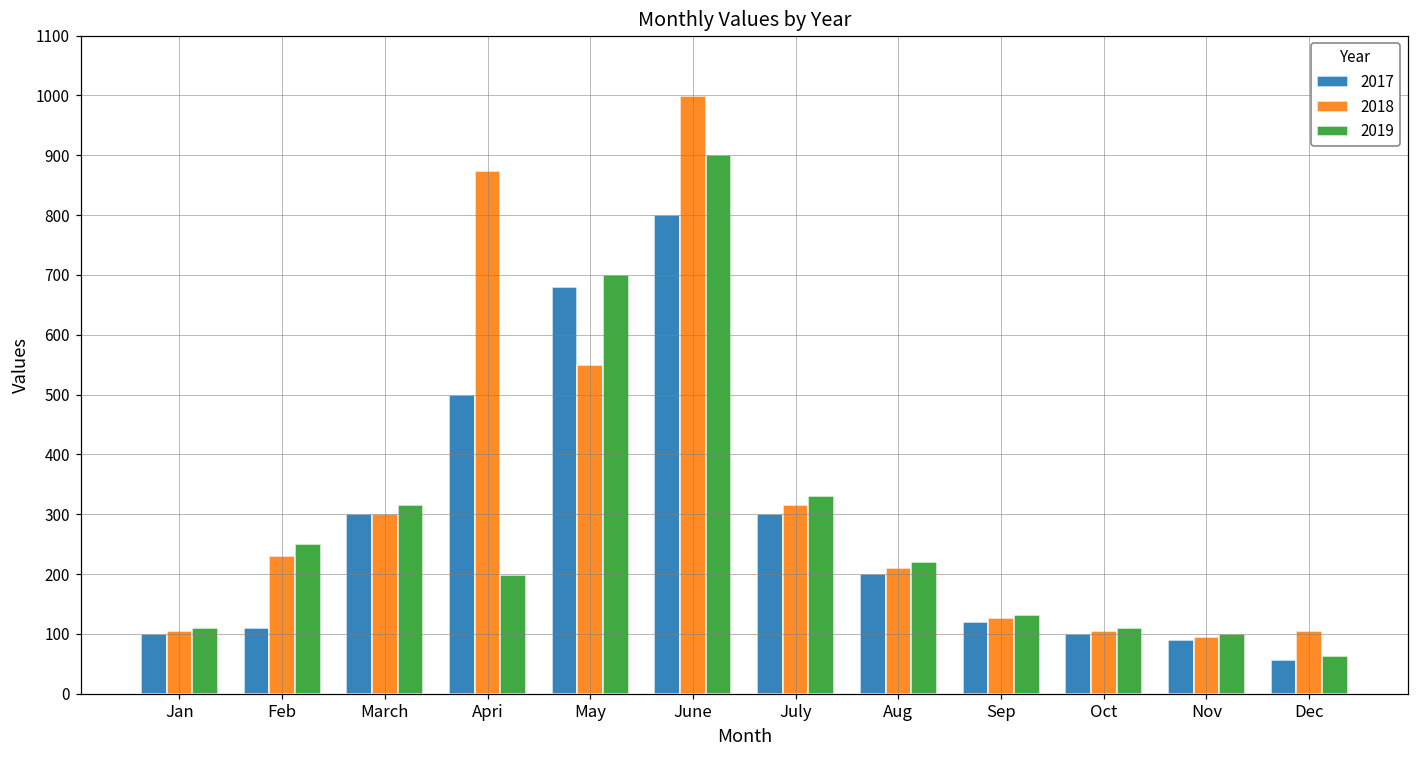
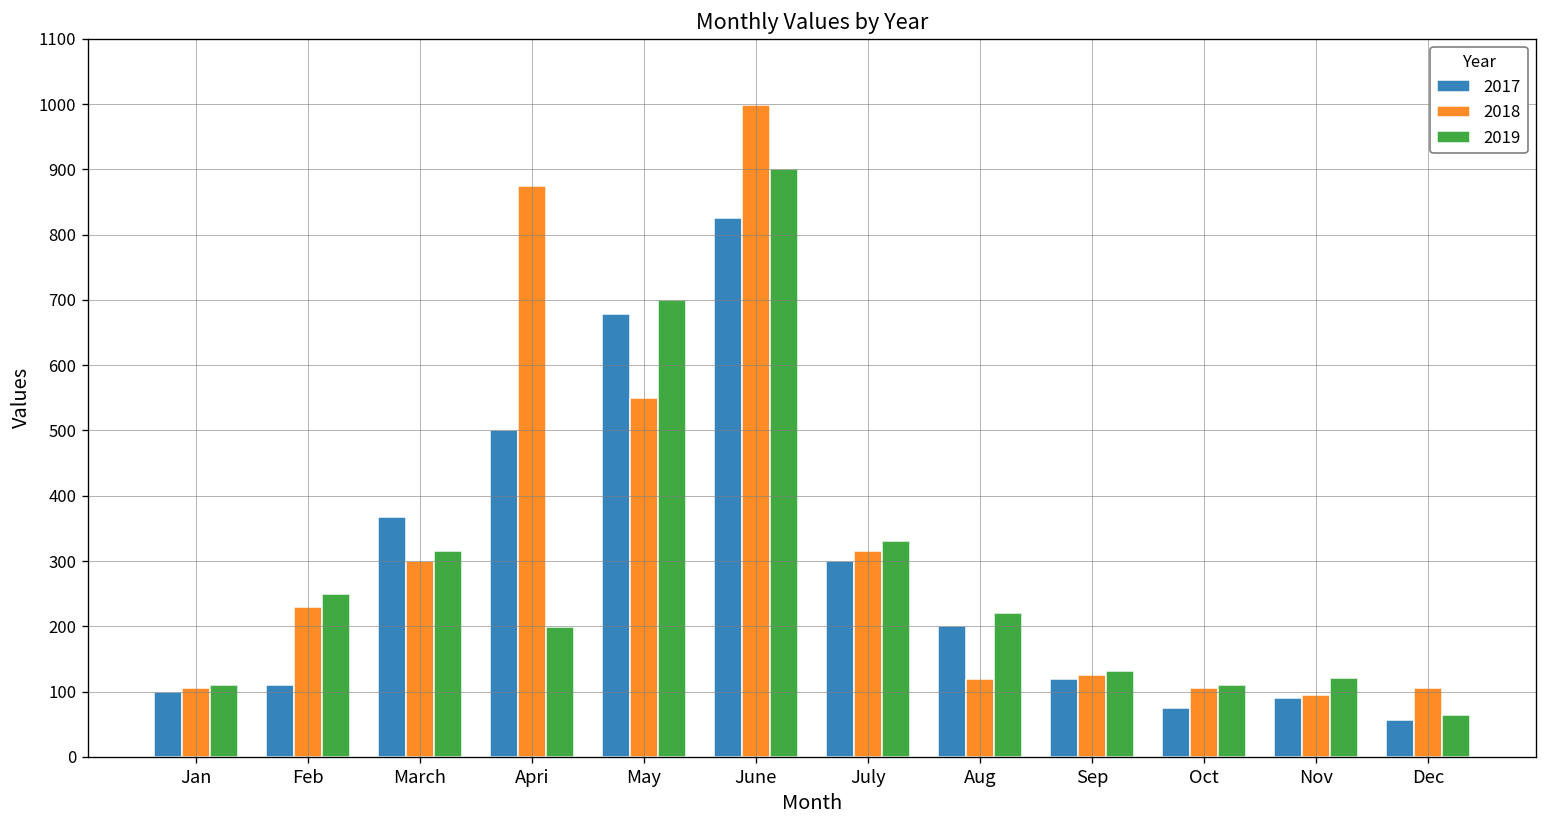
  {
    "2017": {
      "Jan": 100,
      "Feb": 110,
-     "March": 300,
+     "March": 370,
      "Apri": 500,
      "May": 680,
-     "June": 800,
+     "June": 830,
      "July": 300,
      "Aug": 200,
      "Sep": 120,
-     "Oct": 100,
+     "Oct": 80,
      "Nov": 90,
      "Dec": 60
    },
    "2018": {
      "Jan": 110,
      "Feb": 230,
      "March": 300,
      "Apri": 870,
      "May": 550,
      "June": 1000,
      "July": 320,
-     "Aug": 210,
+     "Aug": 120,
      "Sep": 130,
      "Oct": 110,
      "Nov": 90,
      "Dec": 110
    },
    "2019": {
      "Jan": 110,
      "Feb": 250,
      "March": 320,
      "Apri": 200,
      "May": 700,
      "June": 900,
      "July": 330,
      "Aug": 220,
      "Sep": 130,
      "Oct": 110,
-     "Nov": 100,
+     "Nov": 120,
      "Dec": 60
    }
  }
